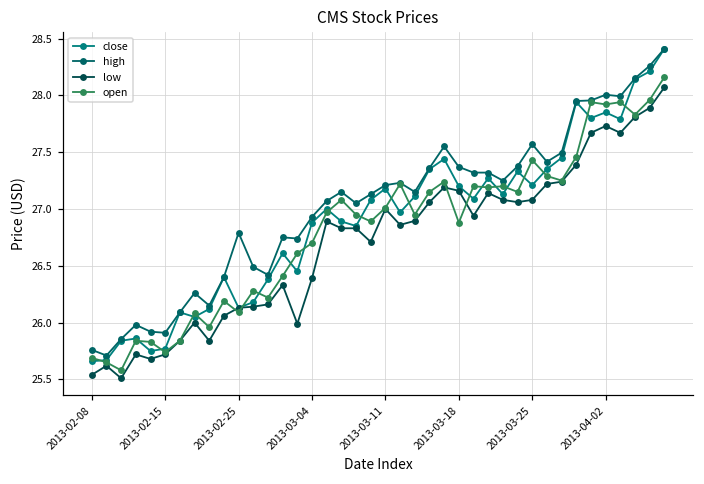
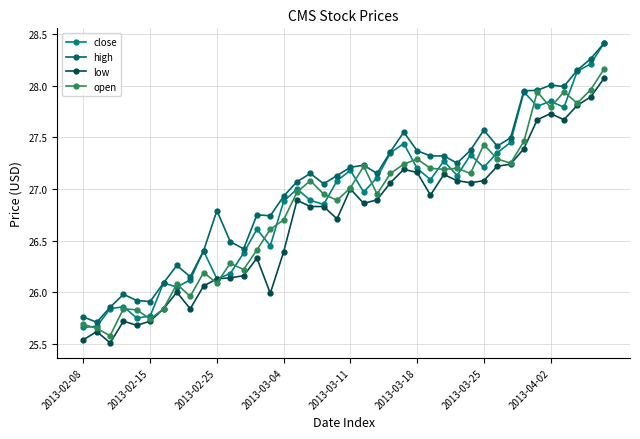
  {
    "open": {
      "2013-02-08": 25.69,
      "2013-02-25": 26.09,
      "2013-03-04": 26.70,
-     "2013-03-18": 26.88,
+     "2013-03-18": 27.29,
      "2013-03-25": 27.43,
-     "2013-04-02": 27.92
+     "2013-04-02": 27.79
    }
  }
